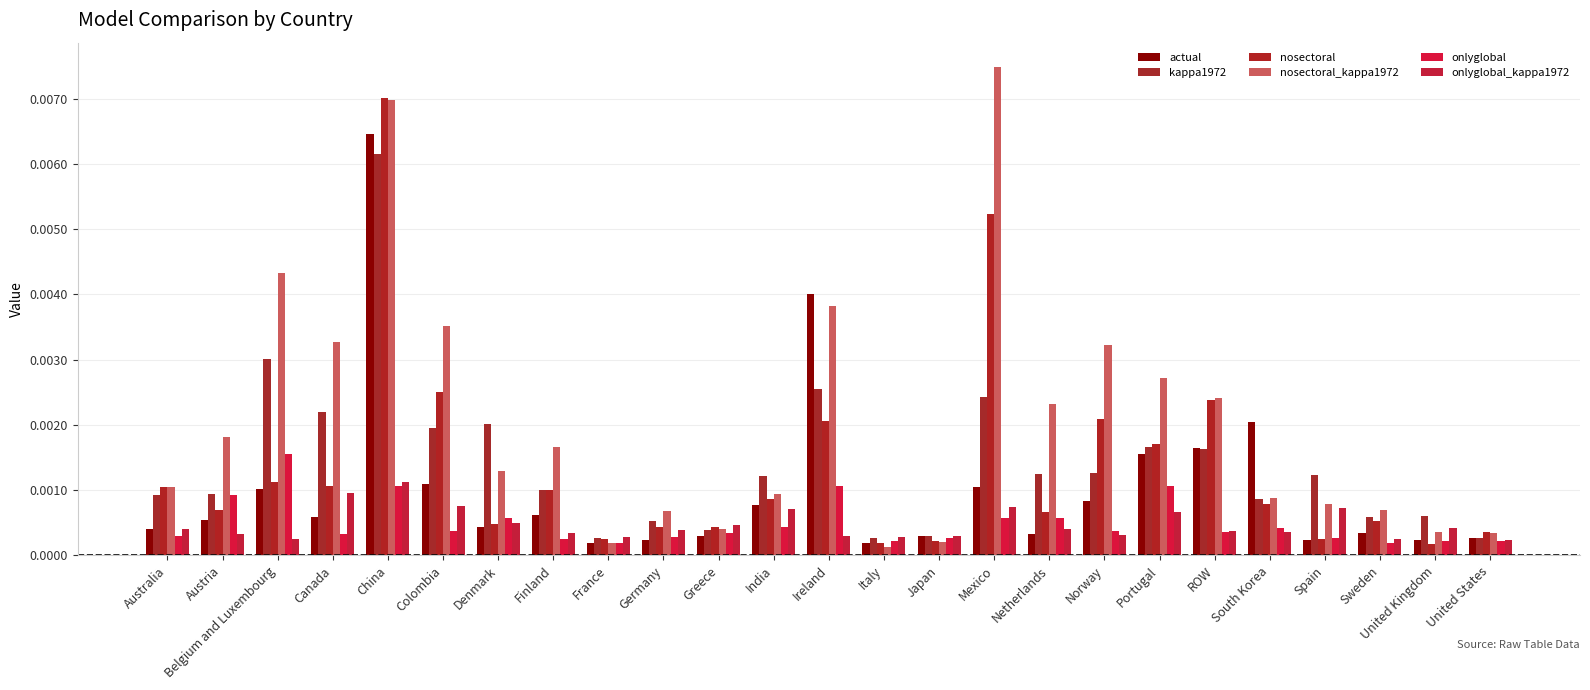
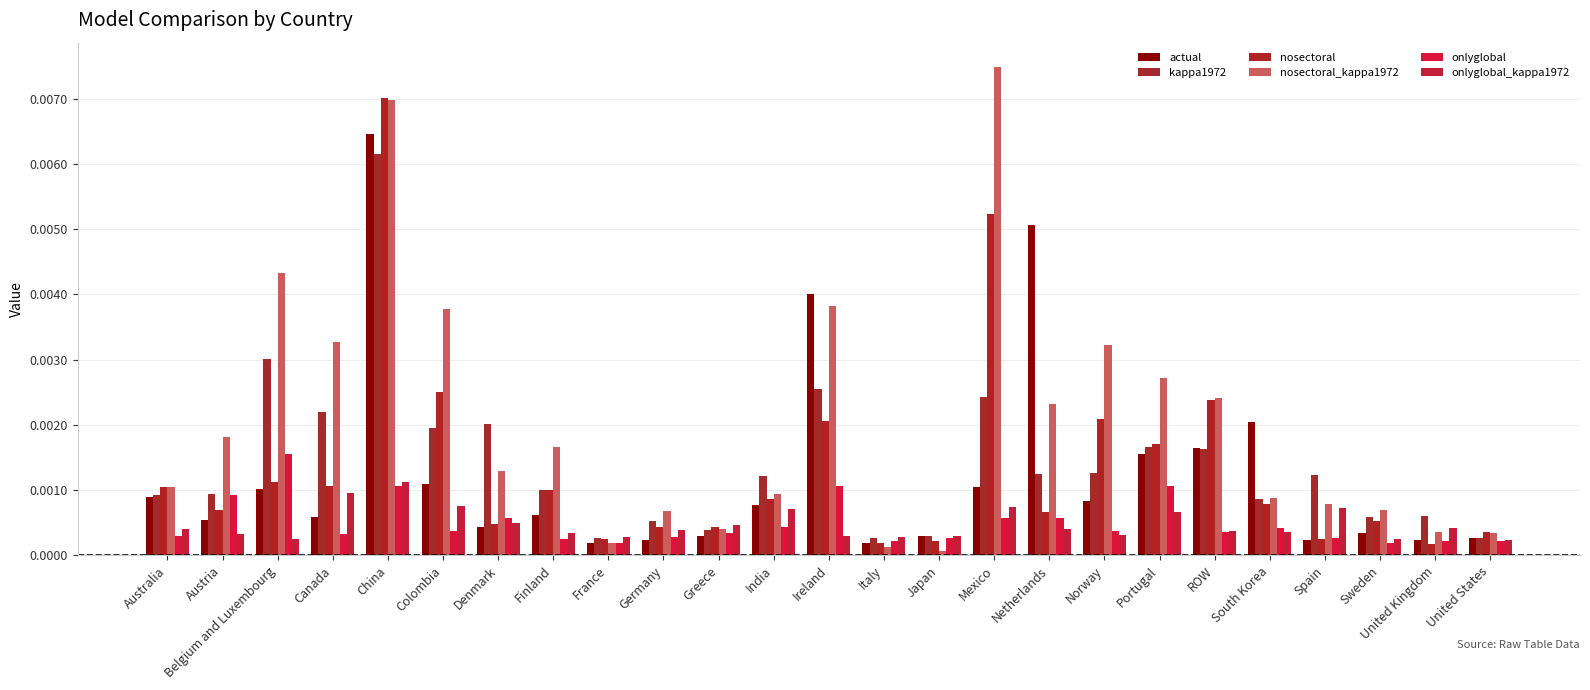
  {
    "actual": {
-     "Australia": 0.0004,
+     "Australia": 0.0009,
      "Austria": 0.0005,
      "Belgium and Luxembourg": 0.0010,
      "Canada": 0.0006,
      "China": 0.0065,
      "Colombia": 0.0011,
      "Denmark": 0.0004,
      "Finland": 0.0006,
      "France": 0.0002,
      "Germany": 0.0002,
      "Greece": 0.0003,
      "India": 0.0008,
      "Ireland": 0.0040,
      "Italy": 0.0002,
      "Japan": 0.0003,
      "Mexico": 0.0011,
-     "Netherlands": 0.0003,
+     "Netherlands": 0.0051,
      "Norway": 0.0008,
      "Portugal": 0.0016,
      "ROW": 0.0016,
      "South Korea": 0.0020,
      "Spain": 0.0002,
      "Sweden": 0.0003,
      "United Kingdom": 0.0002,
      "United States": 0.0003
    },
    "nosectoral_kappa1972": {
      "Australia": 0.0011,
      "Austria": 0.0018,
      "Belgium and Luxembourg": 0.0043,
      "Canada": 0.0033,
      "China": 0.0070,
-     "Colombia": 0.0035,
+     "Colombia": 0.0038,
      "Denmark": 0.0013,
      "Finland": 0.0017,
      "France": 0.0002,
      "Germany": 0.0007,
      "Greece": 0.0004,
      "India": 0.0009,
      "Ireland": 0.0038,
      "Italy": 0.0001,
-     "Japan": 0.0002,
+     "Japan": 0.0001,
      "Mexico": 0.0075,
      "Netherlands": 0.0023,
      "Norway": 0.0032,
      "Portugal": 0.0027,
      "ROW": 0.0024,
      "South Korea": 0.0009,
      "Spain": 0.0008,
      "Sweden": 0.0007,
      "United Kingdom": 0.0004,
      "United States": 0.0003
    }
  }
